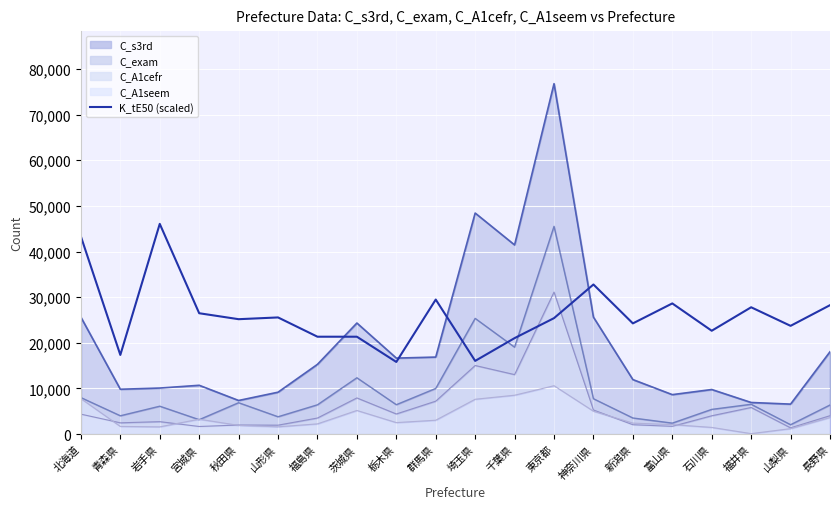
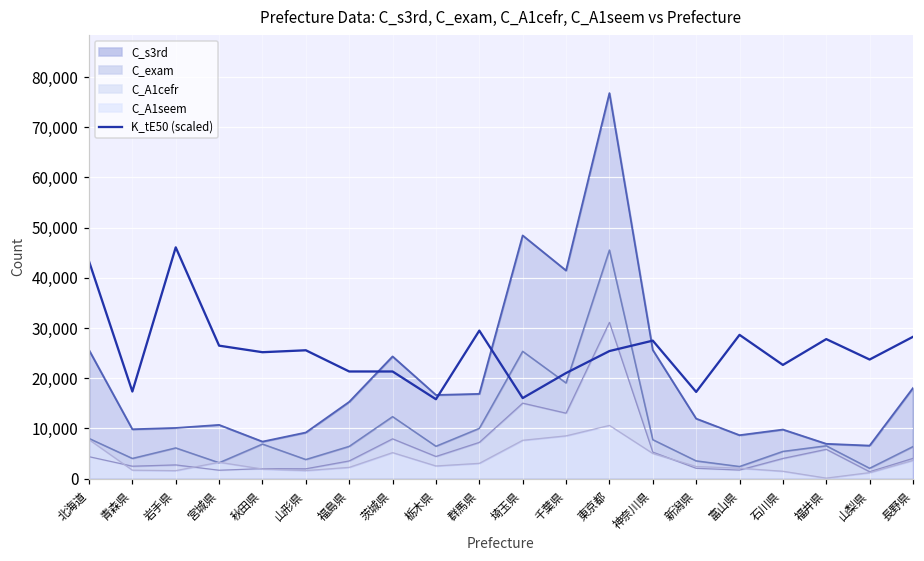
  {
    "K_tE50 (scaled)": {
      "北海道": "43,000",
      "青森県": "17,000",
      "岩手県": "46,000",
      "宮城県": "26,000",
      "秋田県": "25,000",
      "山形県": "26,000",
      "福島県": "21,000",
      "茨城県": "21,000",
      "栃木県": "16,000",
      "群馬県": "29,000",
      "埼玉県": "16,000",
      "千葉県": "21,000",
      "東京都": "25,000",
-     "神奈川県": "33,000",
-     "新潟県": "24,000",
+     "神奈川県": "27,000",
+     "新潟県": "17,000",
      "富山県": "29,000",
      "石川県": "23,000",
      "福井県": "28,000",
      "山梨県": "24,000",
      "長野県": "28,000"
    }
  }
